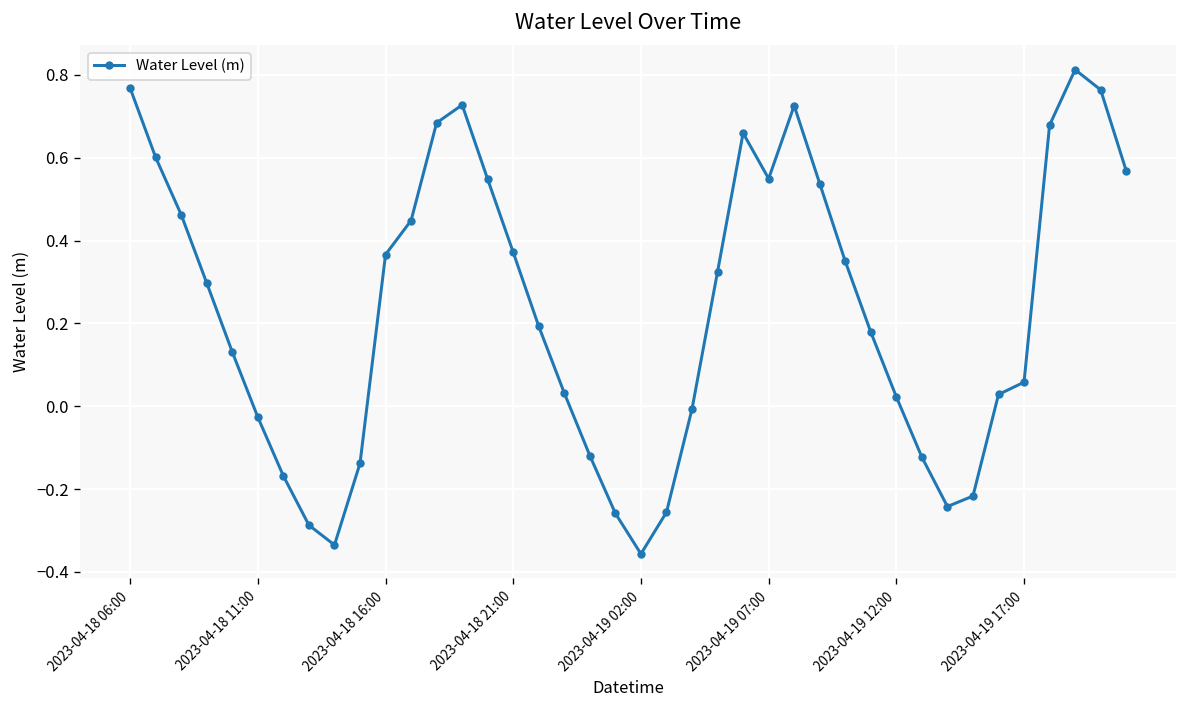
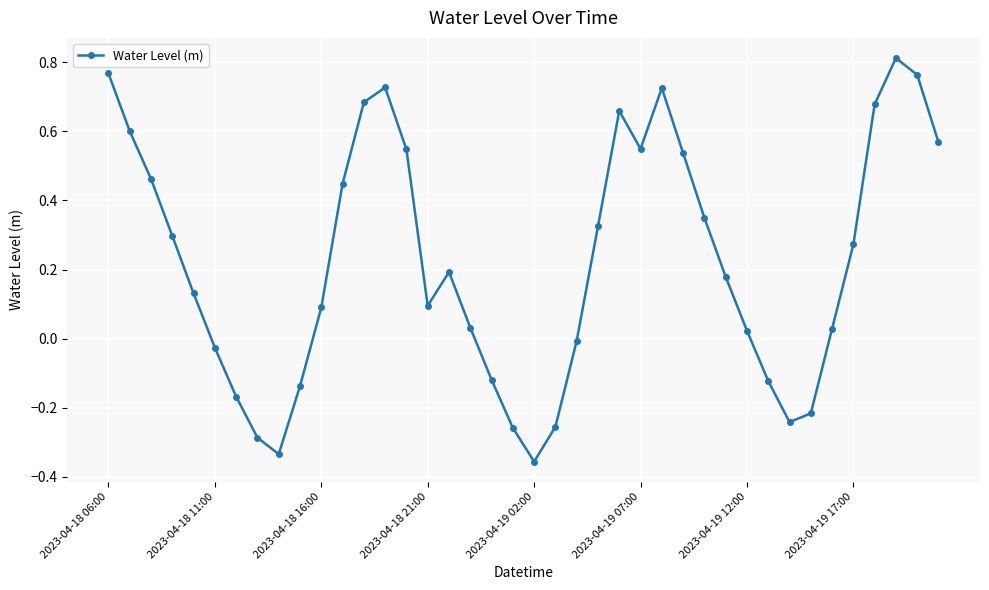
  {
    "2023-04-18 06:00": 0.77,
    "2023-04-18 11:00": -0.03,
-   "2023-04-18 16:00": 0.37,
-   "2023-04-18 21:00": 0.37,
+   "2023-04-18 16:00": 0.09,
+   "2023-04-18 21:00": 0.10,
    "2023-04-19 02:00": -0.36,
    "2023-04-19 07:00": 0.55,
    "2023-04-19 12:00": 0.02,
-   "2023-04-19 17:00": 0.06
+   "2023-04-19 17:00": 0.27
  }
